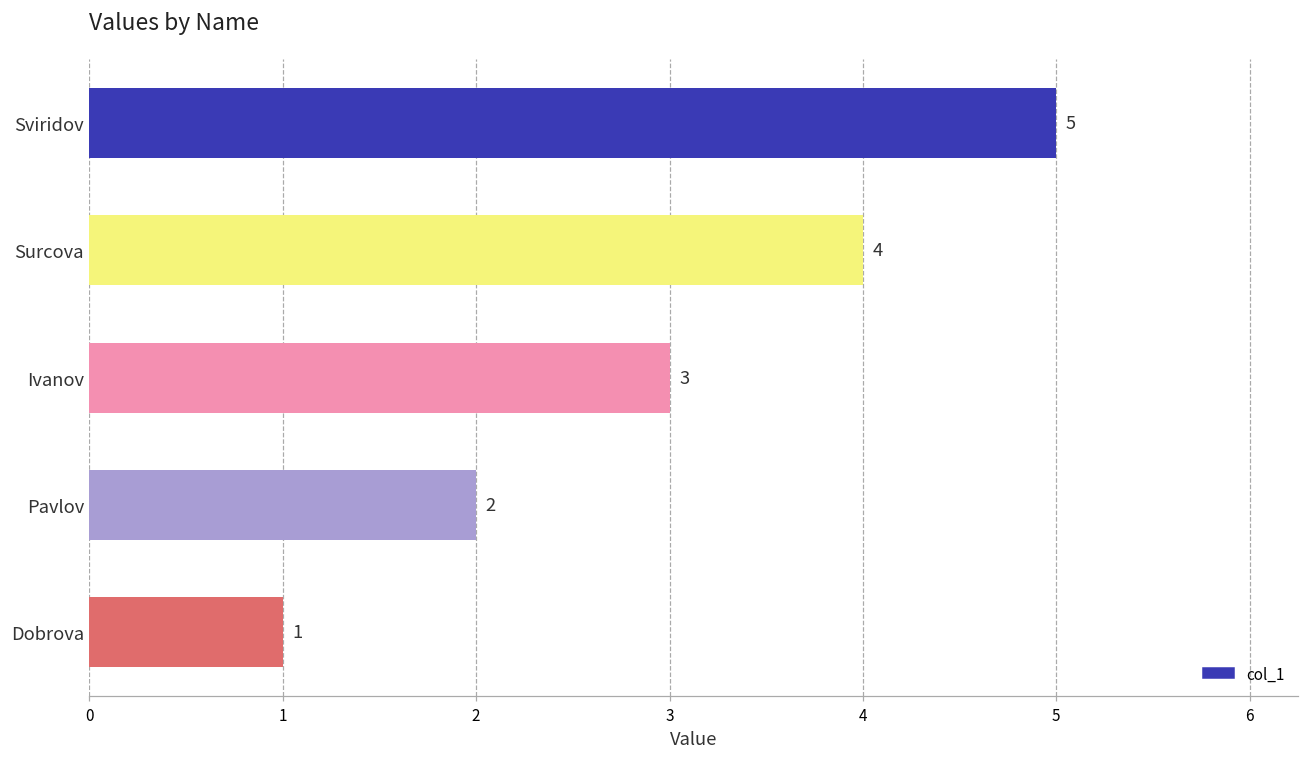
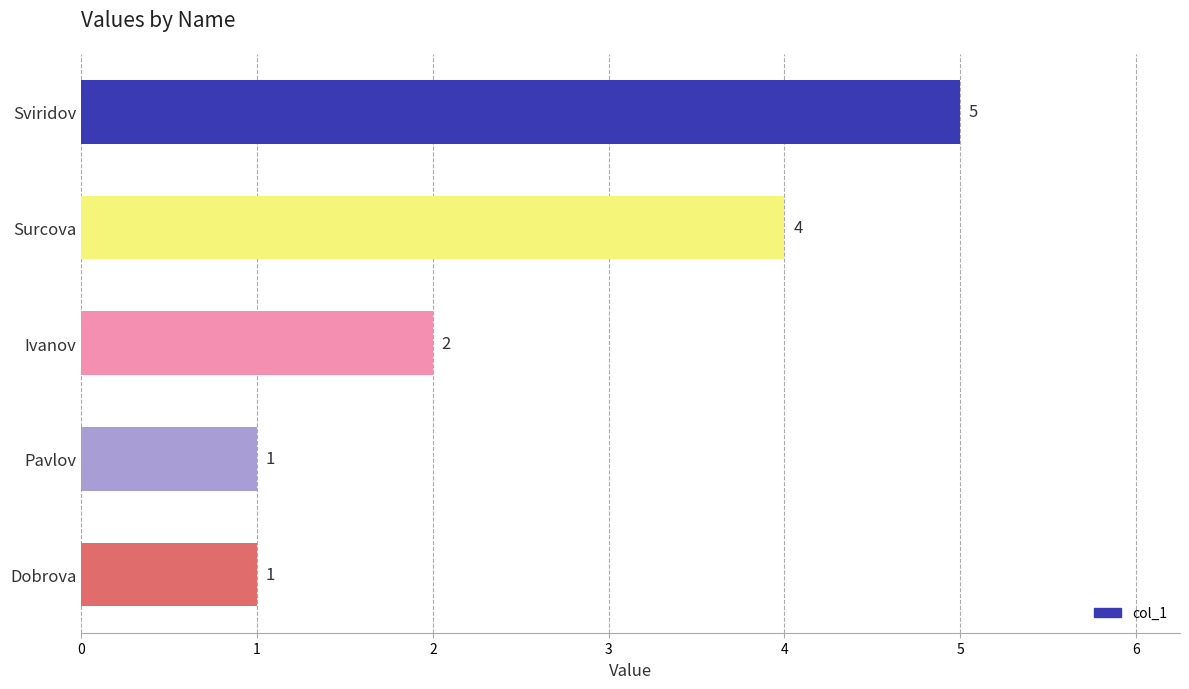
  {
    "Sviridov": 5,
    "Surcova": 4,
-   "Ivanov": 3,
-   "Pavlov": 2,
+   "Ivanov": 2,
+   "Pavlov": 1,
    "Dobrova": 1
  }
